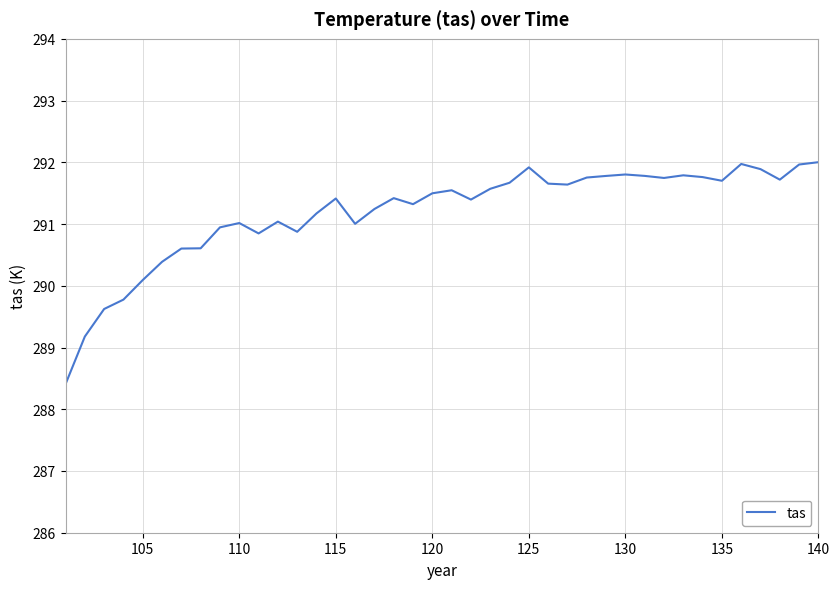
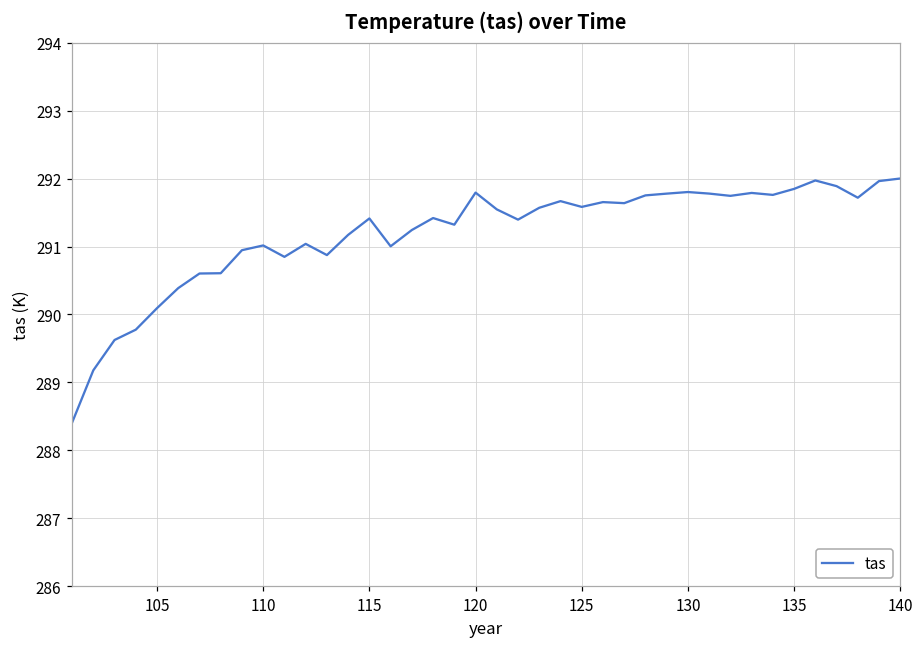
  {
    "105": 290.1,
    "110": 291.0,
    "115": 291.4,
-   "120": 291.5,
-   "125": 291.9,
+   "120": 291.8,
+   "125": 291.6,
    "130": 291.8,
-   "135": 291.7,
+   "135": 291.8,
    "140": 292.0
  }
